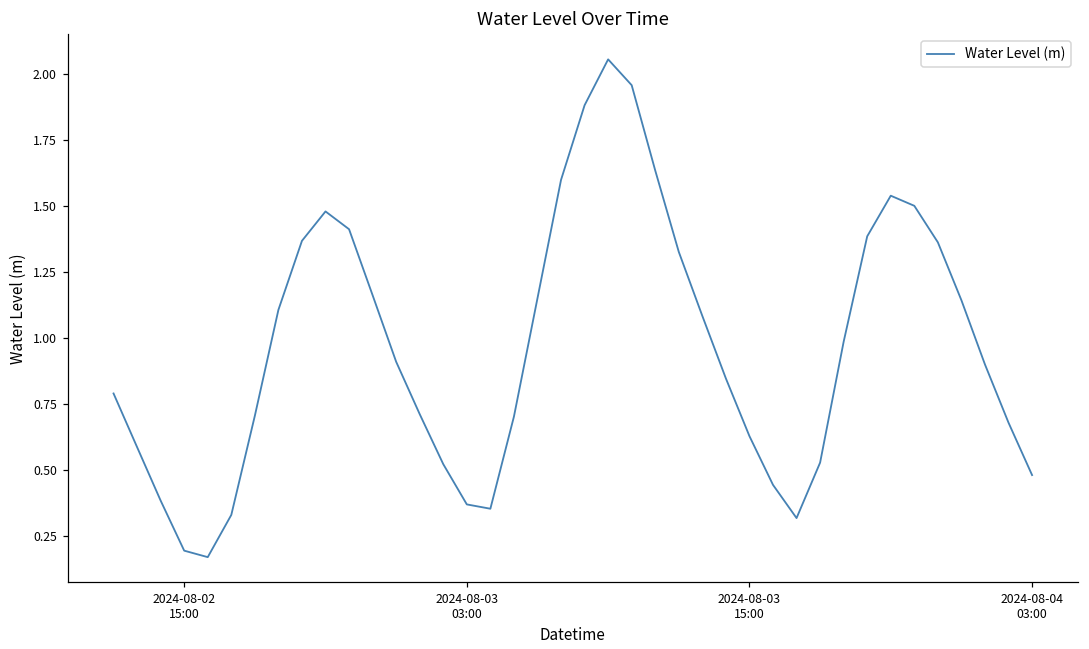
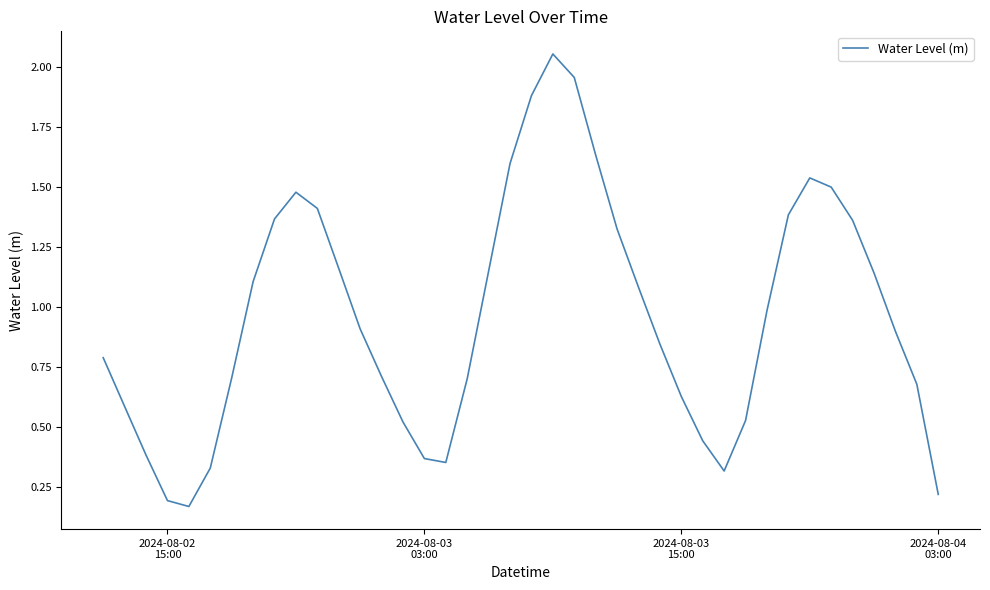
  {
    "2024-08-02 15:00": 0.19,
    "2024-08-03 03:00": 0.37,
    "2024-08-03 15:00": 0.63,
-   "2024-08-04 03:00": 0.48
+   "2024-08-04 03:00": 0.22
  }
